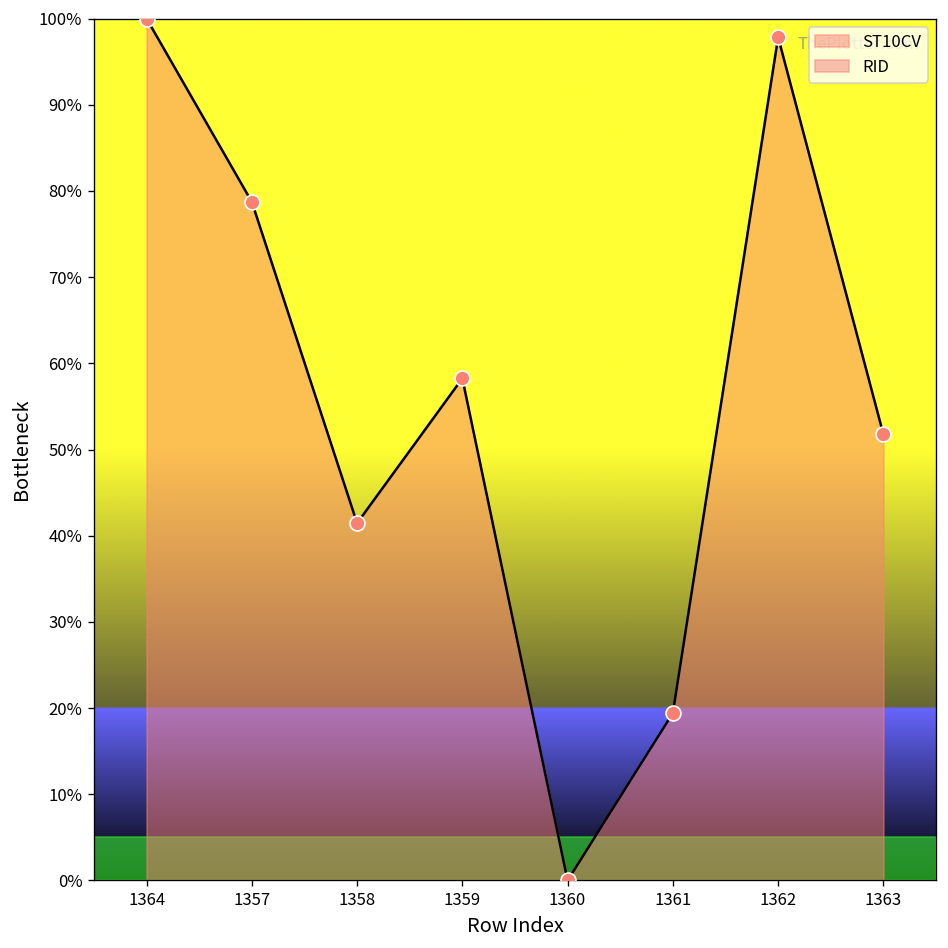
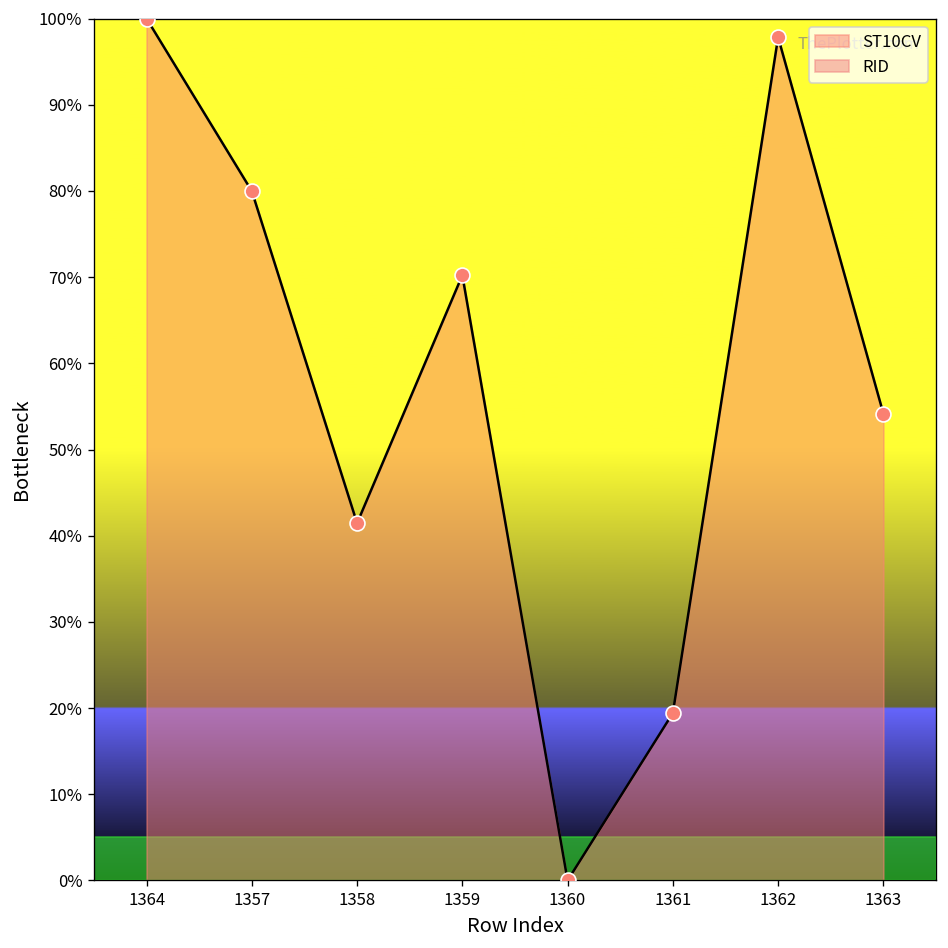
  {
    "1364": "100%",
-   "1357": "79%",
+   "1357": "80%",
    "1358": "41%",
-   "1359": "58%",
+   "1359": "70%",
    "1361": "19%",
    "1362": "98%",
-   "1363": "52%"
+   "1363": "54%"
  }
